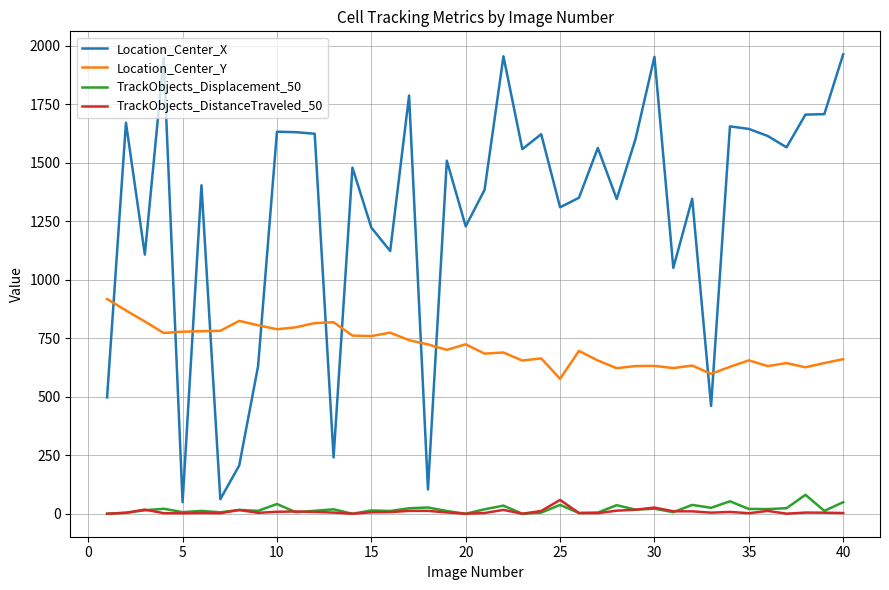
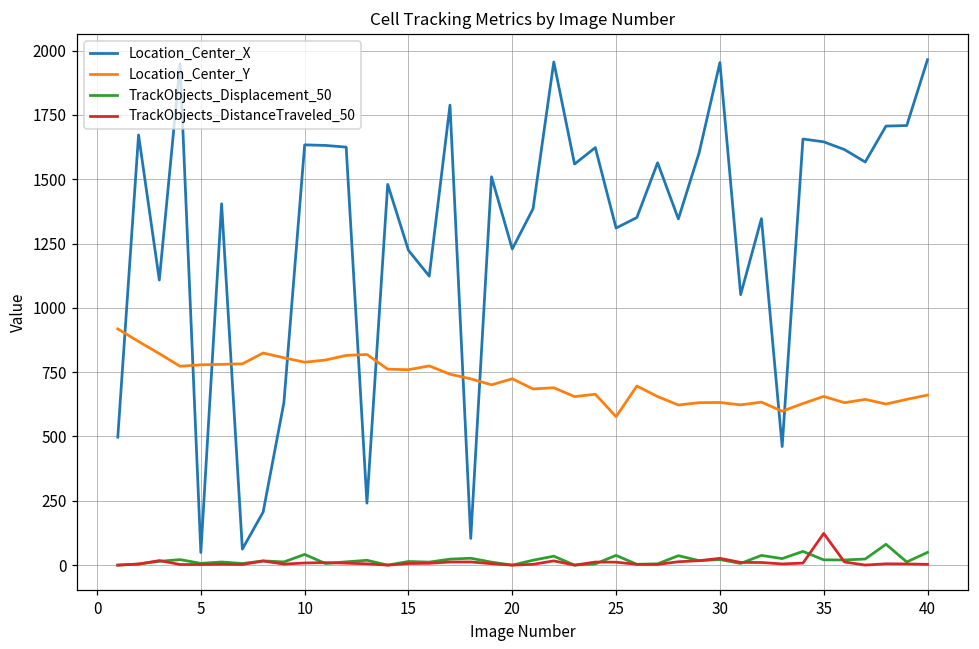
  {
    "Location_Center_X": {
      "5": 50,
      "10": 1630,
      "15": 1220,
      "20": 1230,
      "25": 1310,
      "30": 1950,
      "35": 1650,
      "40": 1960
    },
    "Location_Center_Y": {
      "5": 780,
      "10": 790,
      "15": 760,
      "20": 720,
      "25": 580,
      "30": 630,
      "35": 660,
      "40": 660
    },
    "TrackObjects_Displacement_50": {
      "10": 40,
      "25": 40,
      "35": 20,
      "40": 50
    },
    "TrackObjects_DistanceTraveled_50": {
      "10": 10,
-     "25": 60,
-     "35": 0,
+     "25": 10,
+     "35": 120,
      "40": 0
    }
  }
